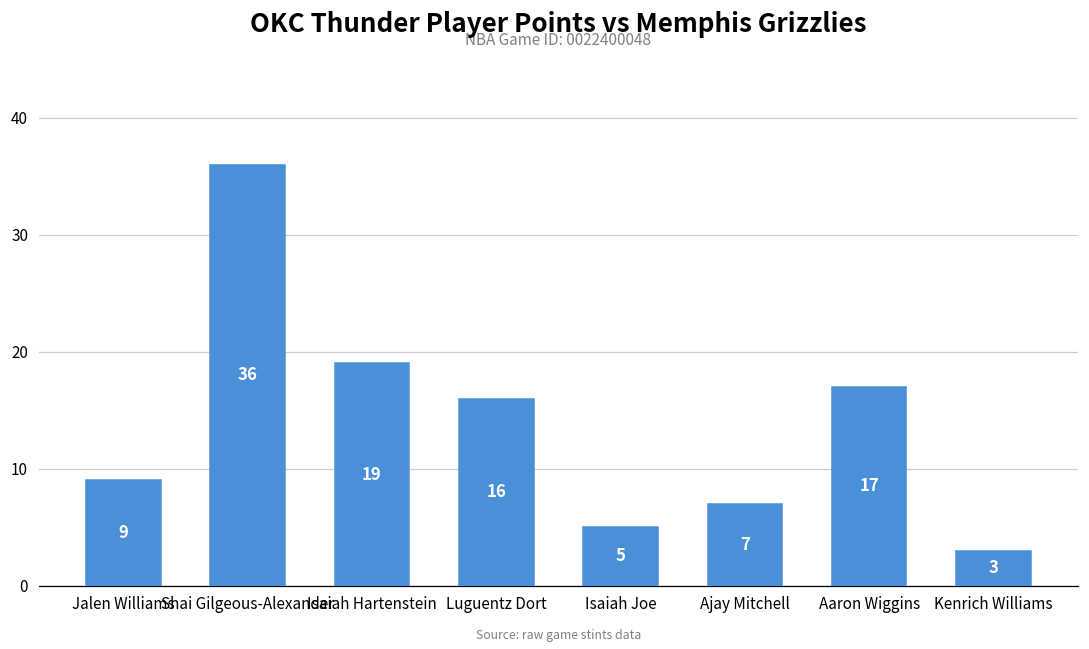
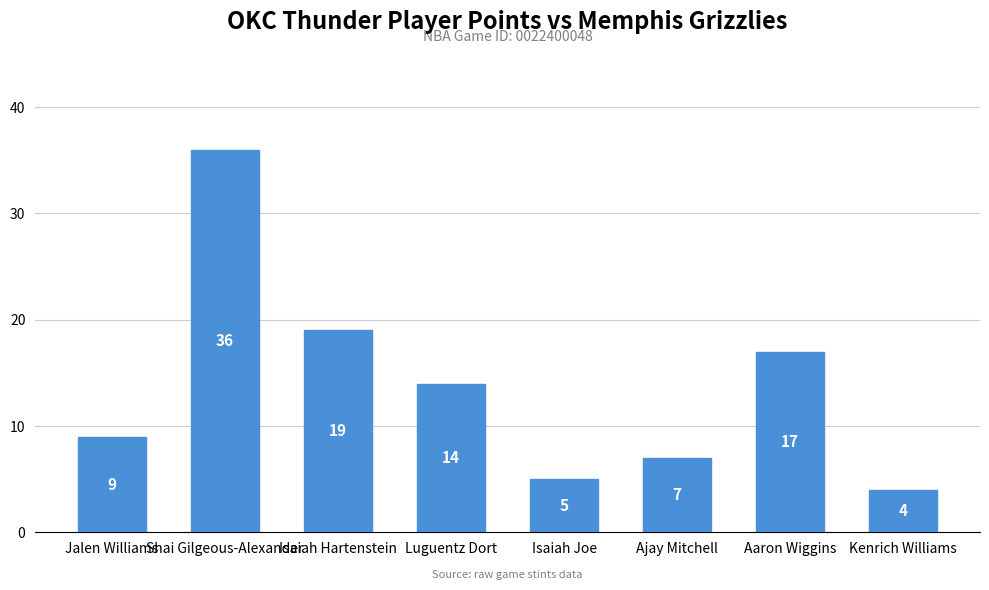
  {
    "Jalen Williams": 9,
-   "Luguentz Dort": 16,
+   "Luguentz Dort": 14,
    "Isaiah Joe": 5,
    "Ajay Mitchell": 7,
    "Aaron Wiggins": 17,
-   "Kenrich Williams": 3
+   "Kenrich Williams": 4
  }
